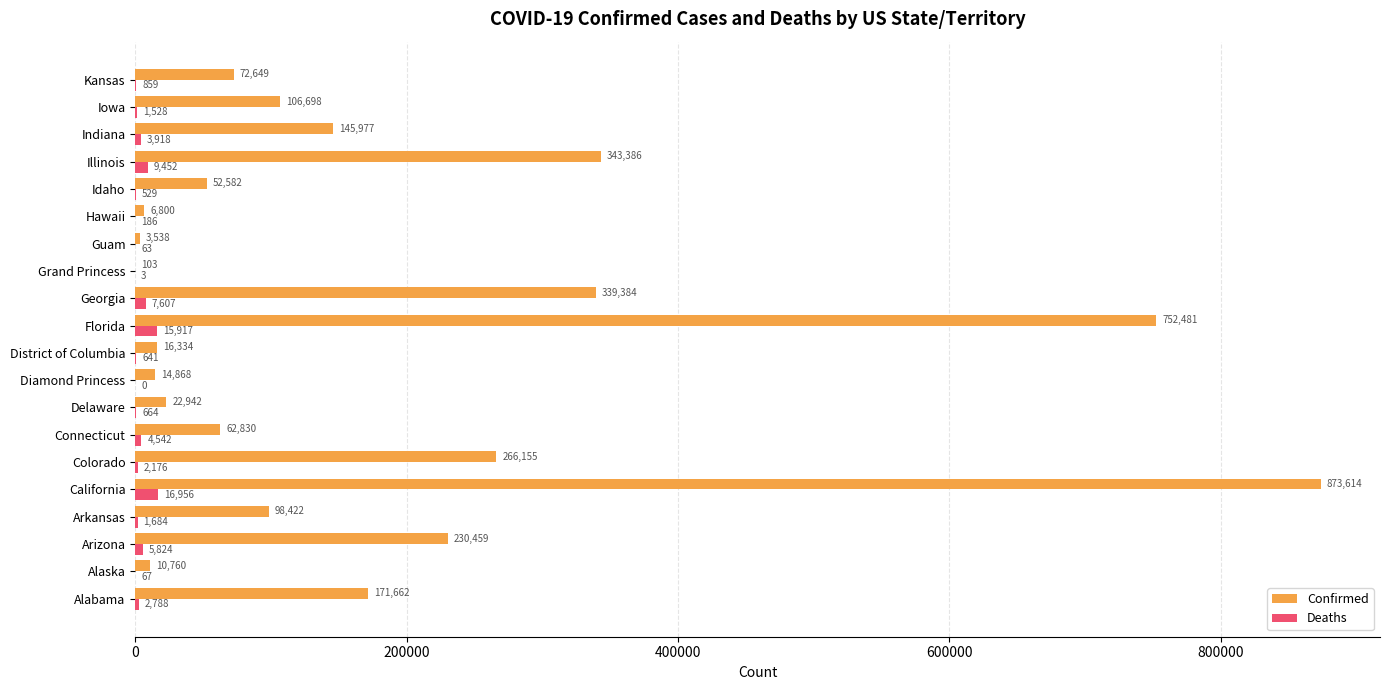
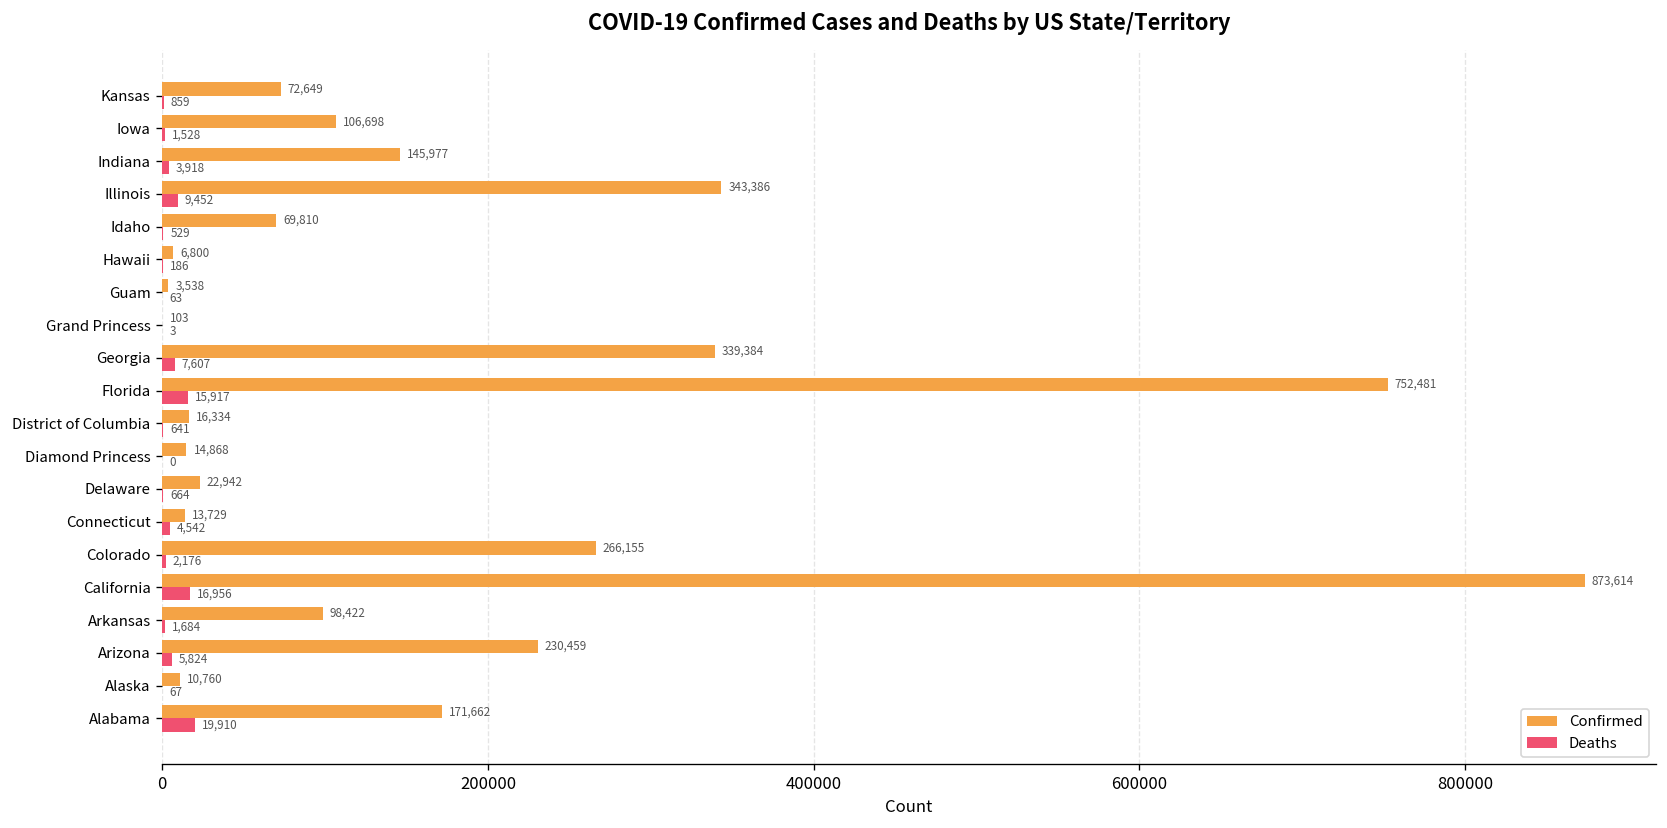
  {
    "Confirmed": {
      "Kansas": "72,649",
      "Iowa": "106,698",
      "Indiana": "145,977",
      "Illinois": "343,386",
-     "Idaho": "52,582",
+     "Idaho": "69,810",
      "Hawaii": "6,800",
      "Guam": "3,538",
      "Grand Princess": "103",
      "Georgia": "339,384",
      "Florida": "752,481",
      "District of Columbia": "16,334",
      "Diamond Princess": "14,868",
      "Delaware": "22,942",
-     "Connecticut": "62,830",
+     "Connecticut": "13,729",
      "Colorado": "266,155",
      "California": "873,614",
      "Arkansas": "98,422",
      "Arizona": "230,459",
      "Alaska": "10,760",
      "Alabama": "171,662"
    },
    "Deaths": {
      "Kansas": "859",
      "Iowa": "1,528",
      "Indiana": "3,918",
      "Illinois": "9,452",
      "Idaho": "529",
      "Hawaii": "186",
      "Guam": "63",
      "Grand Princess": "3",
      "Georgia": "7,607",
      "Florida": "15,917",
      "District of Columbia": "641",
      "Diamond Princess": "0",
      "Delaware": "664",
      "Connecticut": "4,542",
      "Colorado": "2,176",
      "California": "16,956",
      "Arkansas": "1,684",
      "Arizona": "5,824",
      "Alaska": "67",
-     "Alabama": "2,788"
+     "Alabama": "19,910"
    }
  }
